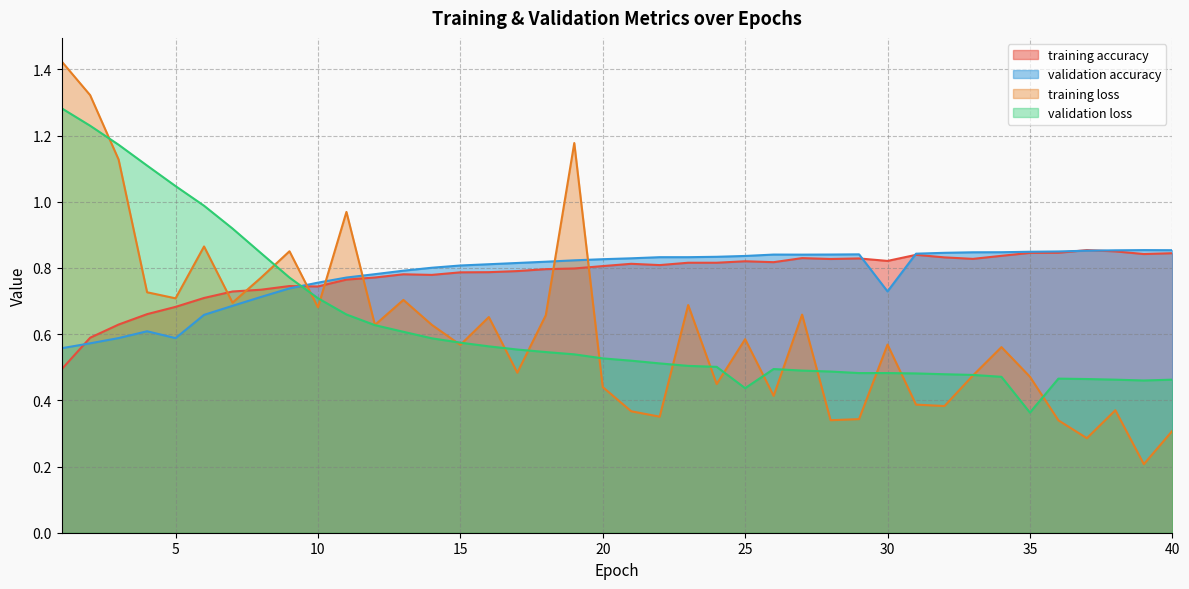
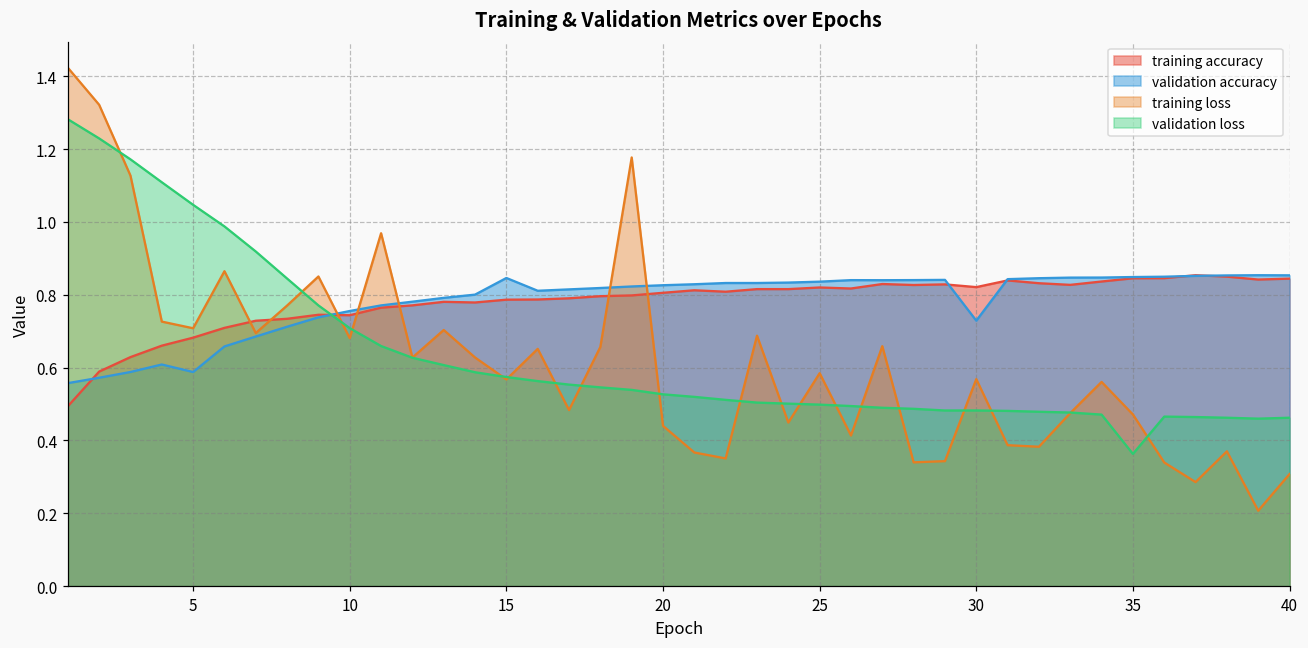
  {
    "validation accuracy": {
      "5": 0.59,
      "10": 0.76,
-     "15": 0.81,
+     "15": 0.85,
      "20": 0.83,
      "25": 0.84,
      "30": 0.73,
      "40": 0.85
    },
    "validation loss": {
      "5": 1.05,
      "10": 0.71,
      "20": 0.53,
-     "25": 0.44,
+     "25": 0.50,
      "30": 0.48,
      "35": 0.36,
      "40": 0.46
    }
  }
